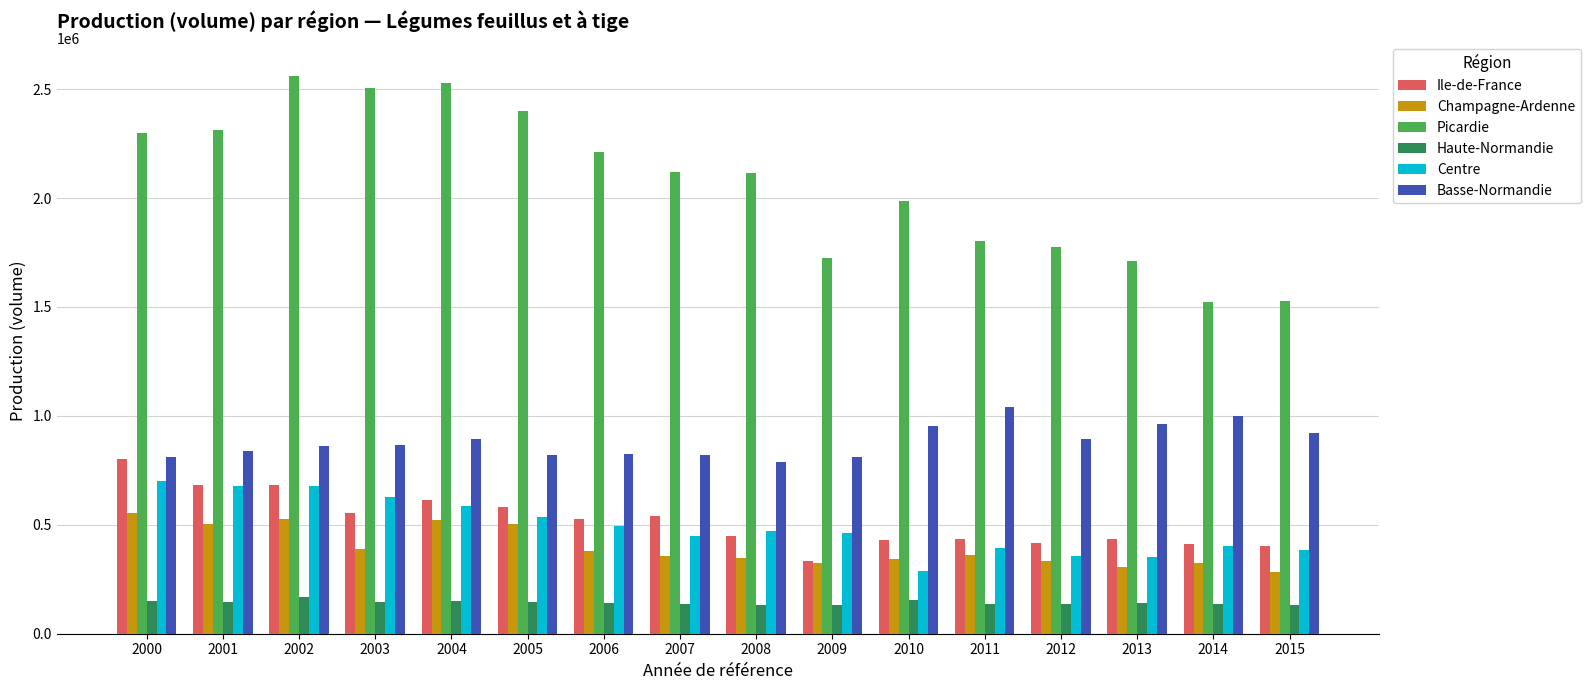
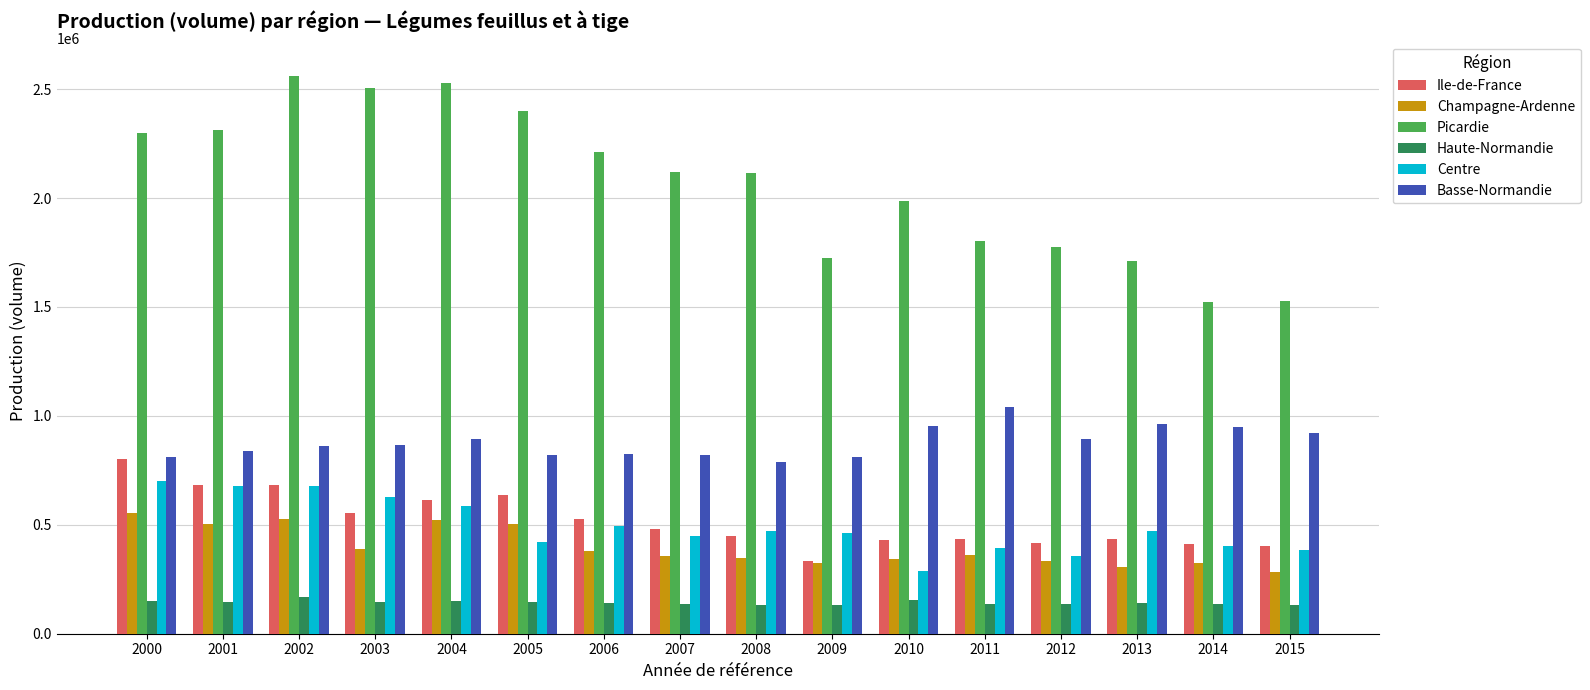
  {
    "Ile-de-France": {
      "2000": 800000,
      "2001": 680000,
      "2002": 680000,
      "2003": 550000,
      "2004": 610000,
-     "2005": 580000,
+     "2005": 640000,
      "2006": 530000,
-     "2007": 540000,
+     "2007": 480000,
      "2008": 450000,
      "2009": 330000,
      "2010": 430000,
      "2011": 440000,
      "2012": 420000,
      "2013": 440000,
      "2014": 410000,
      "2015": 400000
    },
    "Champagne-Ardenne": {
      "2000": 550000,
      "2001": 510000,
      "2002": 530000,
      "2003": 390000,
      "2004": 520000,
      "2005": 500000,
      "2006": 380000,
      "2007": 360000,
      "2008": 350000,
      "2009": 330000,
      "2010": 350000,
      "2011": 360000,
      "2012": 330000,
      "2013": 310000,
      "2014": 330000,
      "2015": 280000
    },
    "Centre": {
      "2000": 700000,
      "2001": 680000,
      "2002": 680000,
      "2003": 630000,
      "2004": 590000,
-     "2005": 540000,
+     "2005": 420000,
      "2006": 490000,
      "2007": 450000,
      "2008": 470000,
      "2009": 460000,
      "2010": 290000,
      "2011": 390000,
      "2012": 360000,
-     "2013": 350000,
+     "2013": 470000,
      "2014": 400000,
      "2015": 380000
    },
    "Basse-Normandie": {
      "2000": 810000,
      "2001": 840000,
      "2002": 860000,
      "2003": 870000,
      "2004": 890000,
      "2005": 820000,
      "2006": 830000,
      "2007": 820000,
      "2008": 790000,
      "2009": 810000,
      "2010": 950000,
      "2011": 1040000,
      "2012": 890000,
      "2013": 960000,
-     "2014": 1000000,
+     "2014": 950000,
      "2015": 920000
    }
  }
